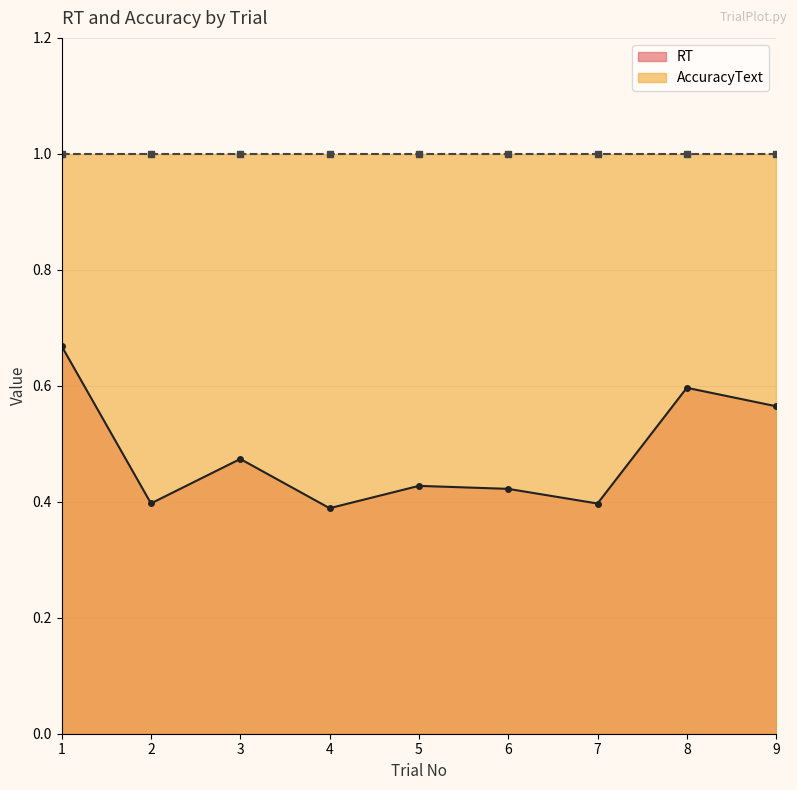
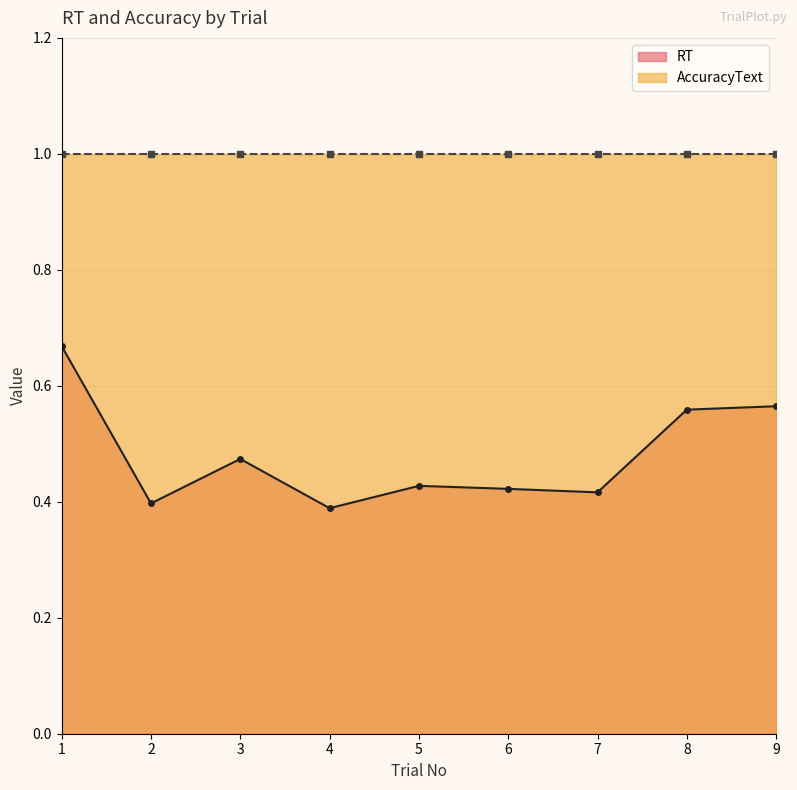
  {
    "RT": {
      "1": 0.67,
      "2": 0.40,
      "3": 0.47,
      "4": 0.39,
      "5": 0.43,
      "6": 0.42,
-     "7": 0.40,
-     "8": 0.60,
+     "7": 0.42,
+     "8": 0.56,
      "9": 0.56
    },
    "AccuracyText": {
      "1": 1.00,
      "2": 1.00,
      "3": 1.00,
      "4": 1.00,
      "5": 1.00,
      "6": 1.00,
      "7": 1.00,
      "8": 1.00,
      "9": 1.00
    }
  }
